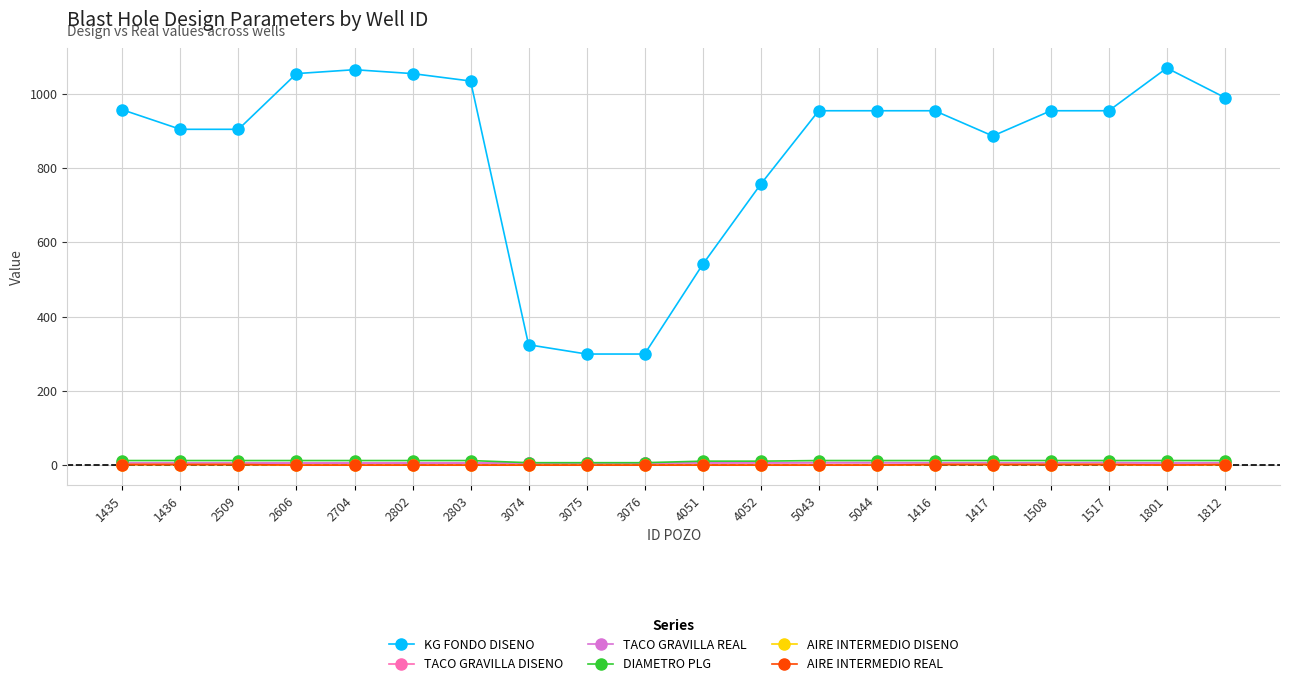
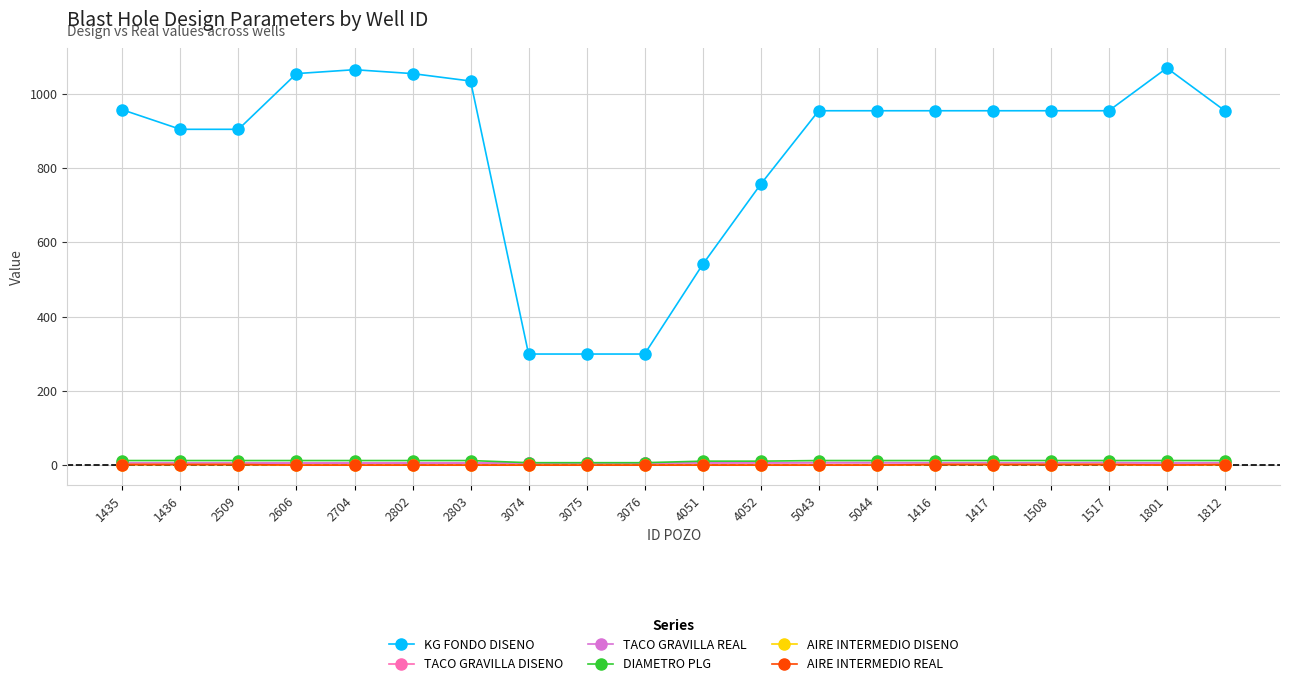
  {
    "KG FONDO DISENO": {
      "1435": 960,
      "1436": 900,
      "2509": 900,
      "2606": 1050,
      "2704": 1060,
      "2802": 1050,
      "2803": 1030,
-     "3074": 320,
+     "3074": 300,
      "3075": 300,
      "3076": 300,
      "4051": 540,
      "4052": 760,
      "5043": 950,
      "5044": 950,
      "1416": 950,
-     "1417": 890,
+     "1417": 950,
      "1508": 950,
      "1517": 950,
      "1801": 1070,
-     "1812": 990
+     "1812": 950
    }
  }
